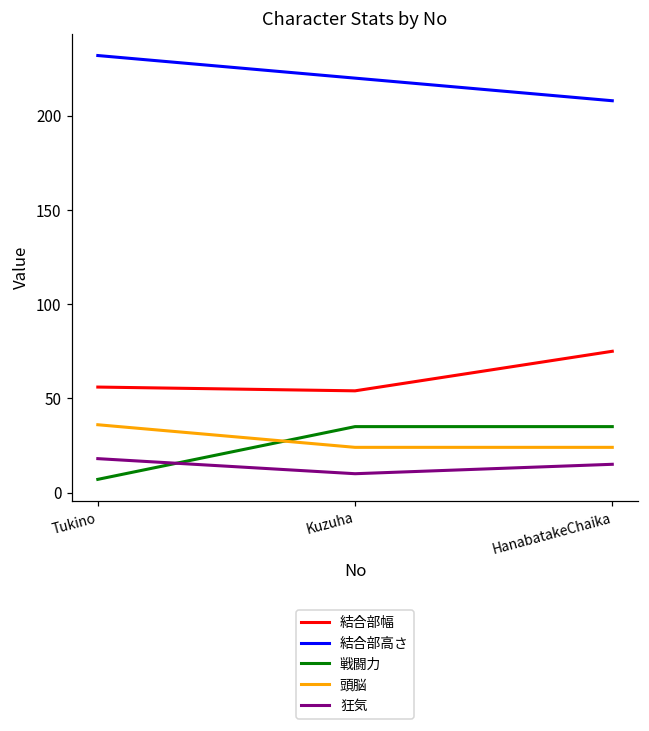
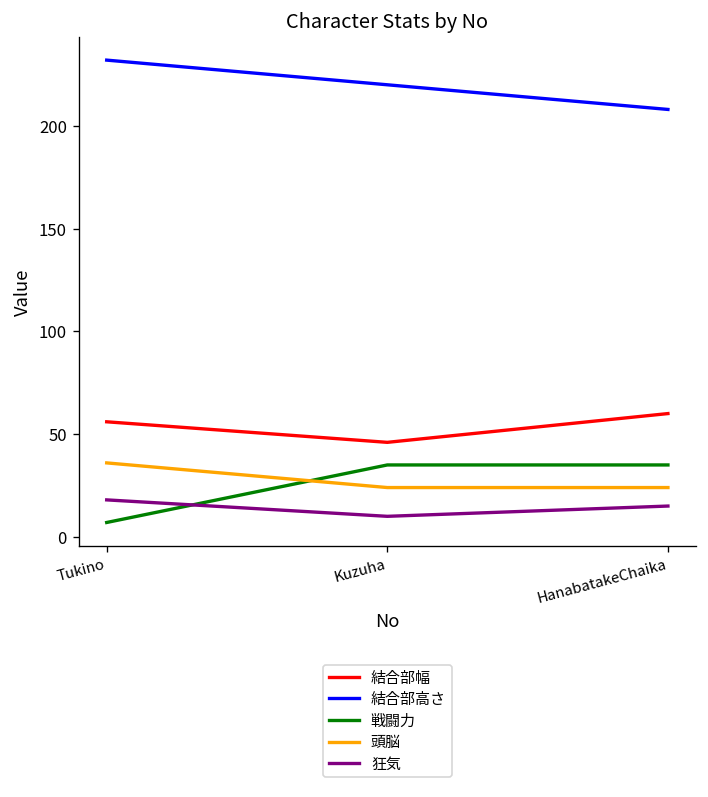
  {
    "結合部幅": {
      "Tukino": 56,
-     "Kuzuha": 54,
-     "HanabatakeChaika": 75
+     "Kuzuha": 46,
+     "HanabatakeChaika": 60
    },
    "結合部高さ": {
      "Tukino": 232,
      "Kuzuha": 220,
      "HanabatakeChaika": 208
    },
    "戦闘力": {
      "Tukino": 7,
      "Kuzuha": 35,
      "HanabatakeChaika": 35
    },
    "頭脳": {
      "Tukino": 36,
      "Kuzuha": 24,
      "HanabatakeChaika": 24
    },
    "狂気": {
      "Tukino": 18,
      "Kuzuha": 10,
      "HanabatakeChaika": 15
    }
  }
